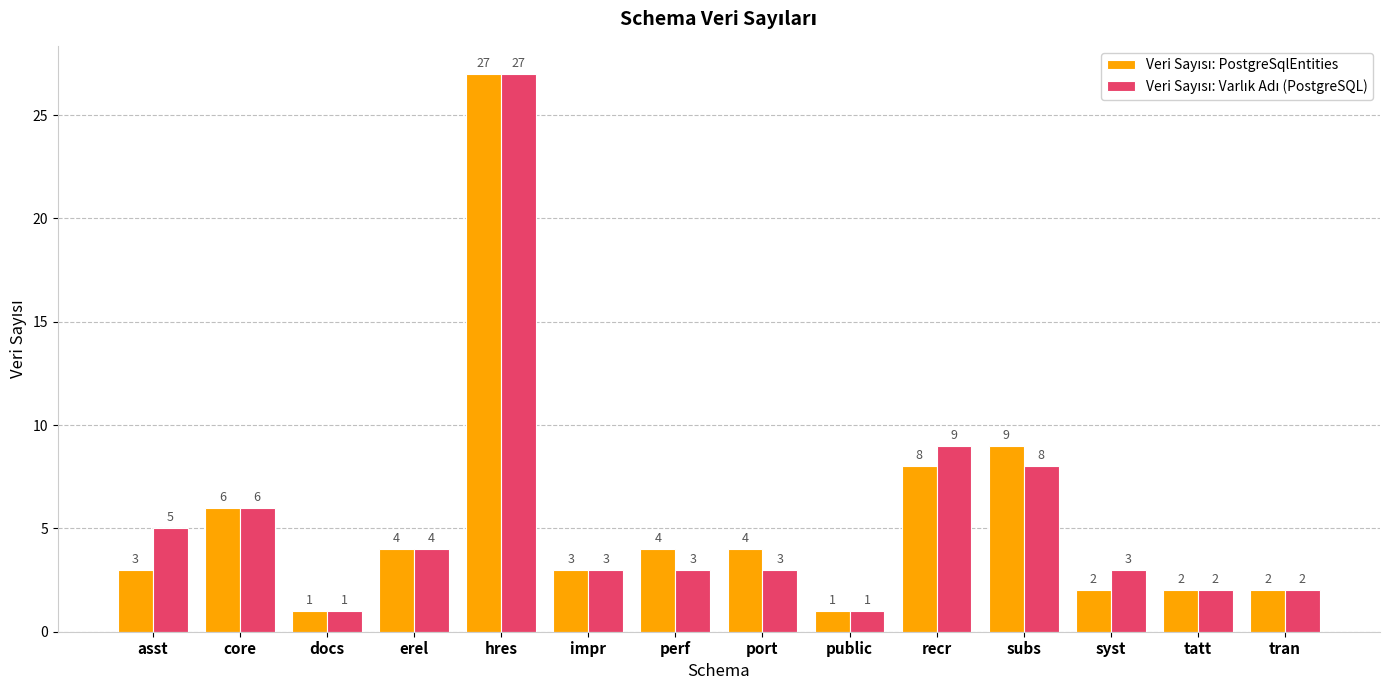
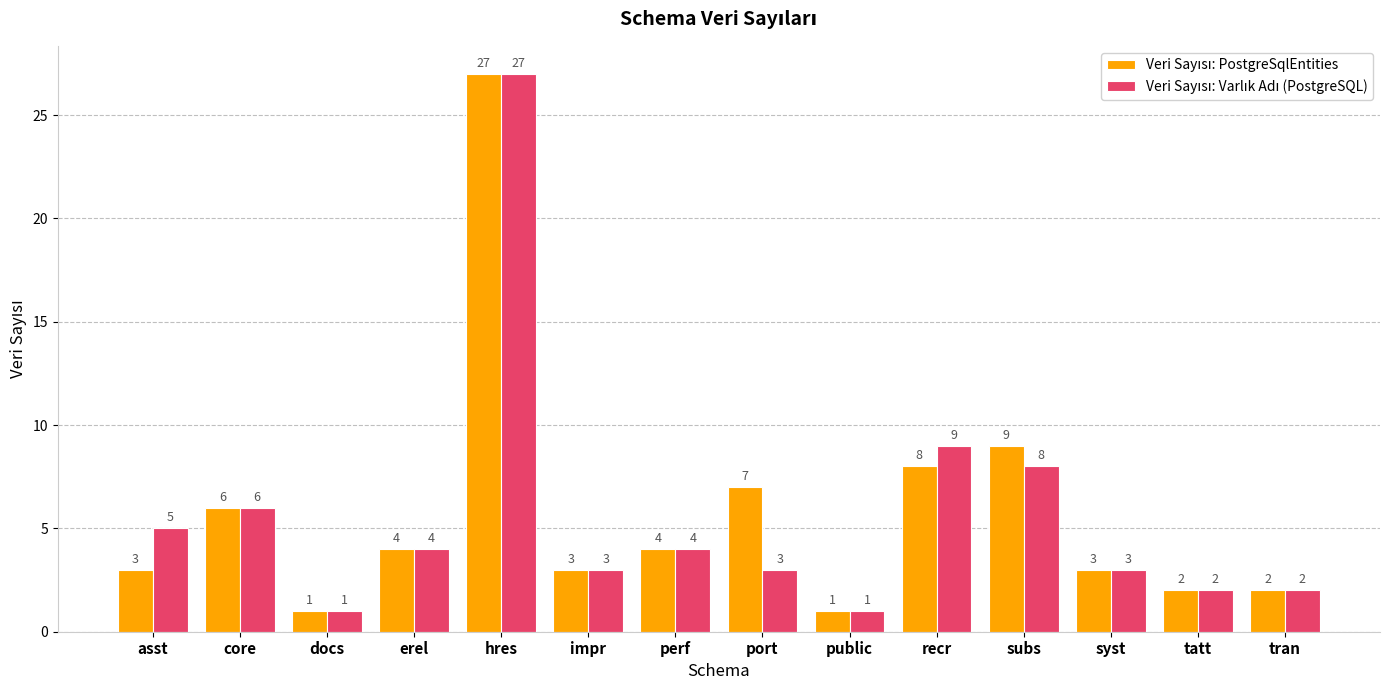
  {
    "Veri Sayısı: PostgreSqlEntities": {
      "asst": 3,
      "core": 6,
      "docs": 1,
      "erel": 4,
      "hres": 27,
      "impr": 3,
      "perf": 4,
-     "port": 4,
+     "port": 7,
      "public": 1,
      "recr": 8,
      "subs": 9,
-     "syst": 2,
+     "syst": 3,
      "tatt": 2,
      "tran": 2
    },
    "Veri Sayısı: Varlık Adı (PostgreSQL)": {
      "asst": 5,
      "core": 6,
      "docs": 1,
      "erel": 4,
      "hres": 27,
      "impr": 3,
-     "perf": 3,
+     "perf": 4,
      "port": 3,
      "public": 1,
      "recr": 9,
      "subs": 8,
      "syst": 3,
      "tatt": 2,
      "tran": 2
    }
  }
